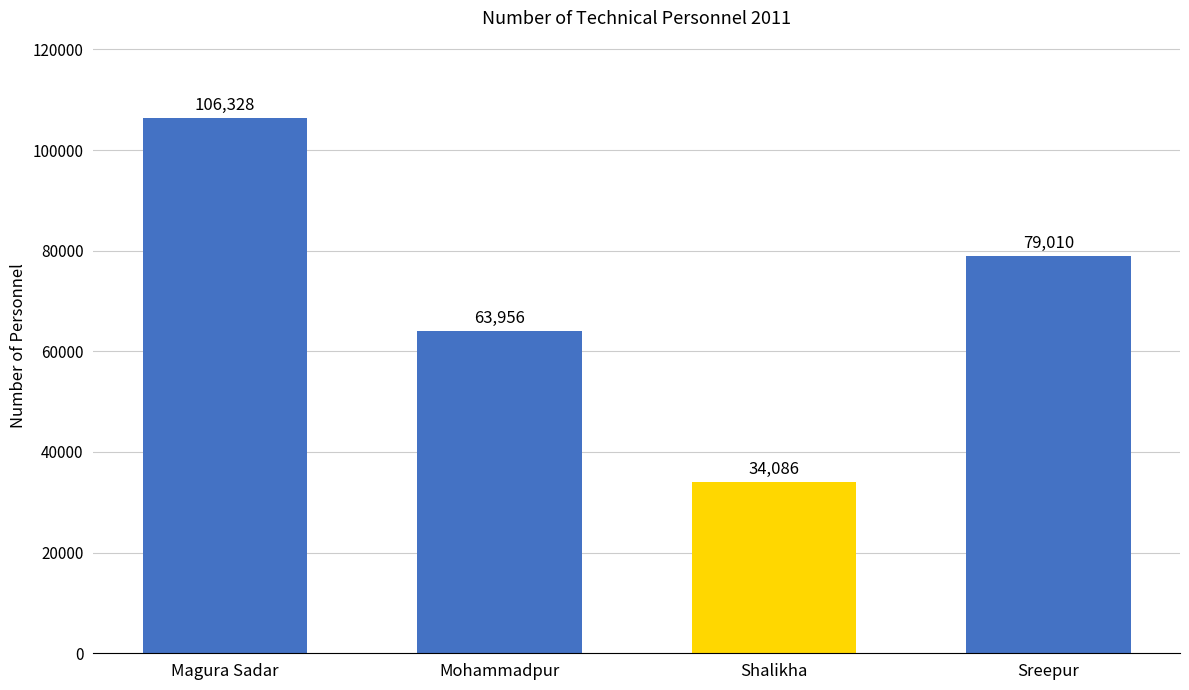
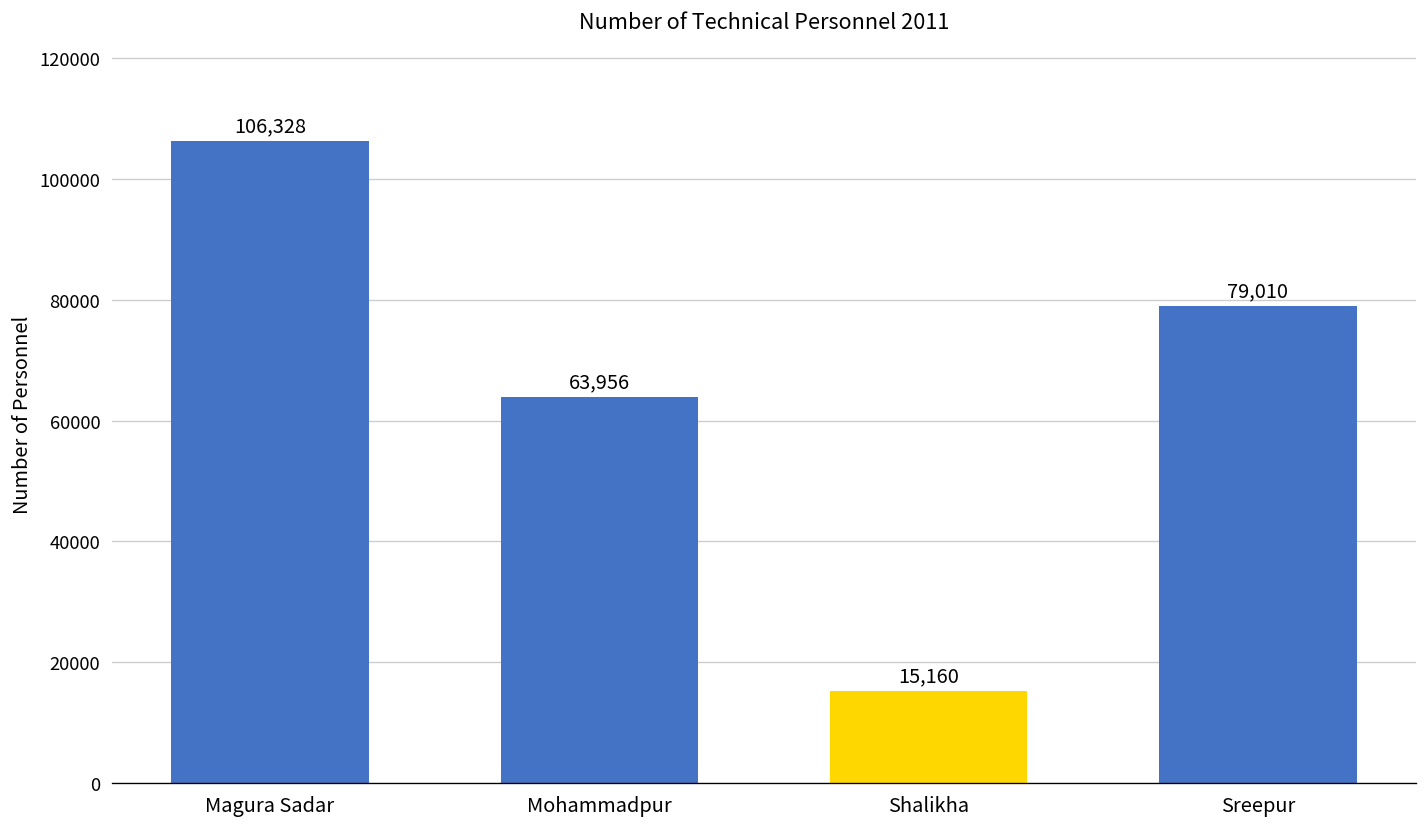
  {
    "Magura Sadar": "106,328",
    "Mohammadpur": "63,956",
-   "Shalikha": "34,086",
+   "Shalikha": "15,160",
    "Sreepur": "79,010"
  }
